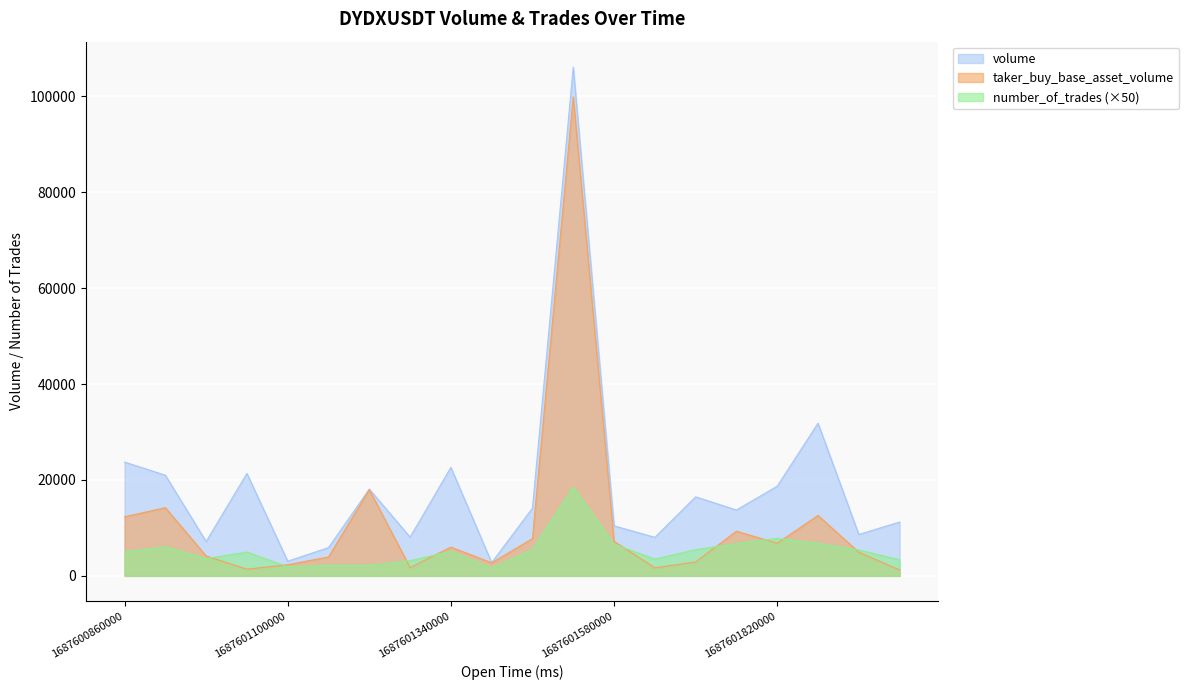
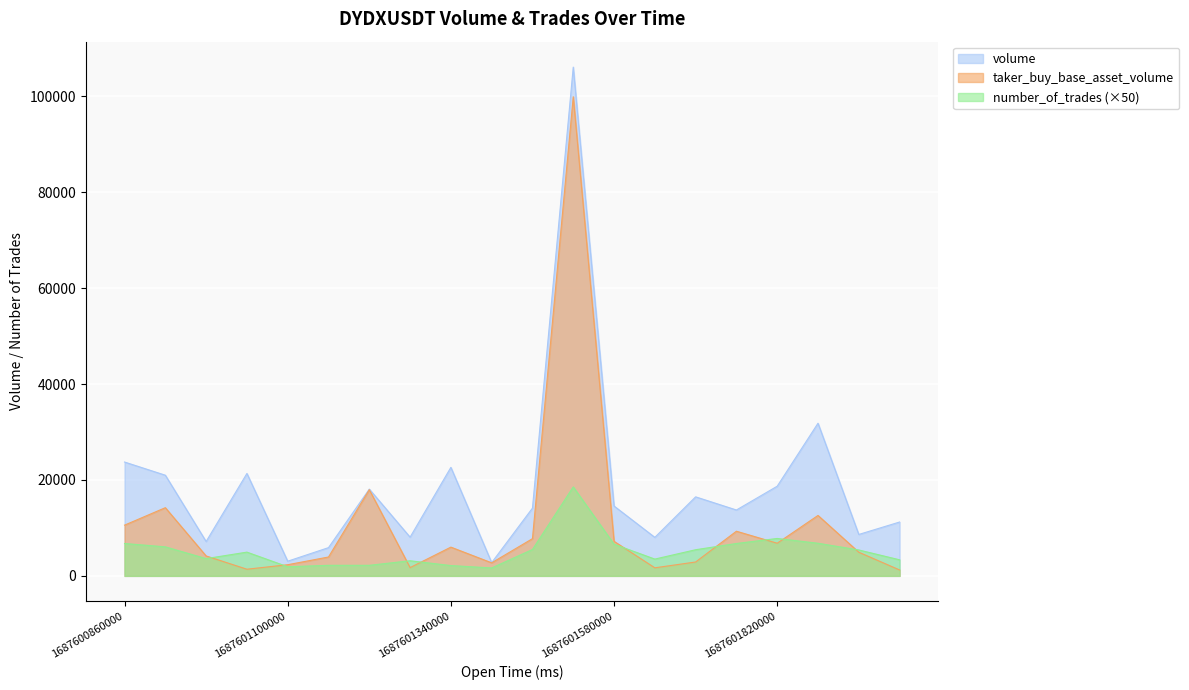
  {
    "volume": {
      "1687600860000": 24000,
      "1687601100000": 3000,
      "1687601340000": 23000,
-     "1687601580000": 10000,
+     "1687601580000": 15000,
      "1687601820000": 19000
    },
    "taker_buy_base_asset_volume": {
-     "1687600860000": 12000,
+     "1687600860000": 11000,
      "1687601340000": 6000,
      "1687601580000": 7000,
      "1687601820000": 7000
    },
    "number_of_trades (×50)": {
-     "1687600860000": 5000,
-     "1687601340000": 5000,
+     "1687600860000": 7000,
+     "1687601340000": 2000,
      "1687601580000": 7000,
      "1687601820000": 8000
    }
  }
